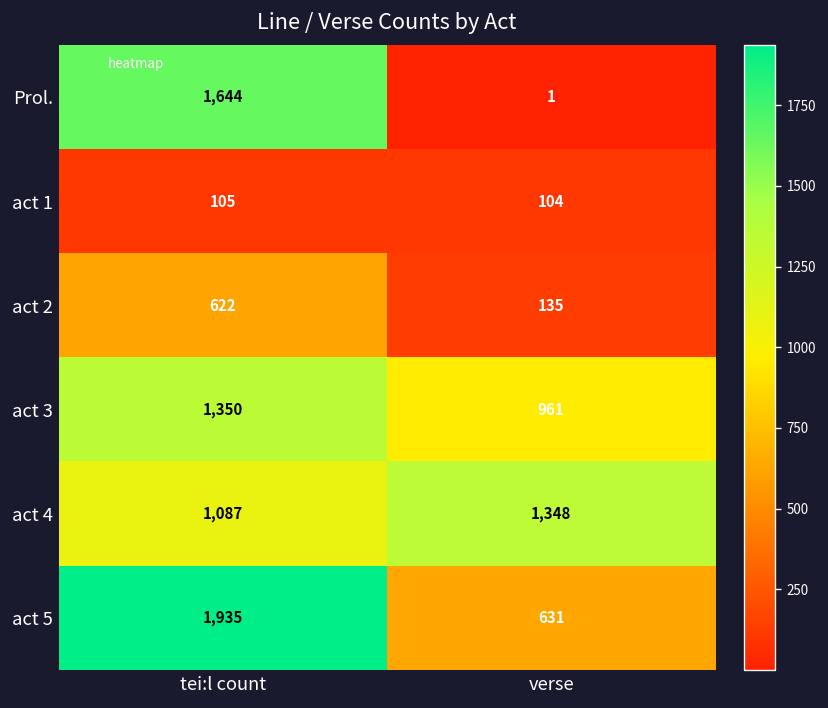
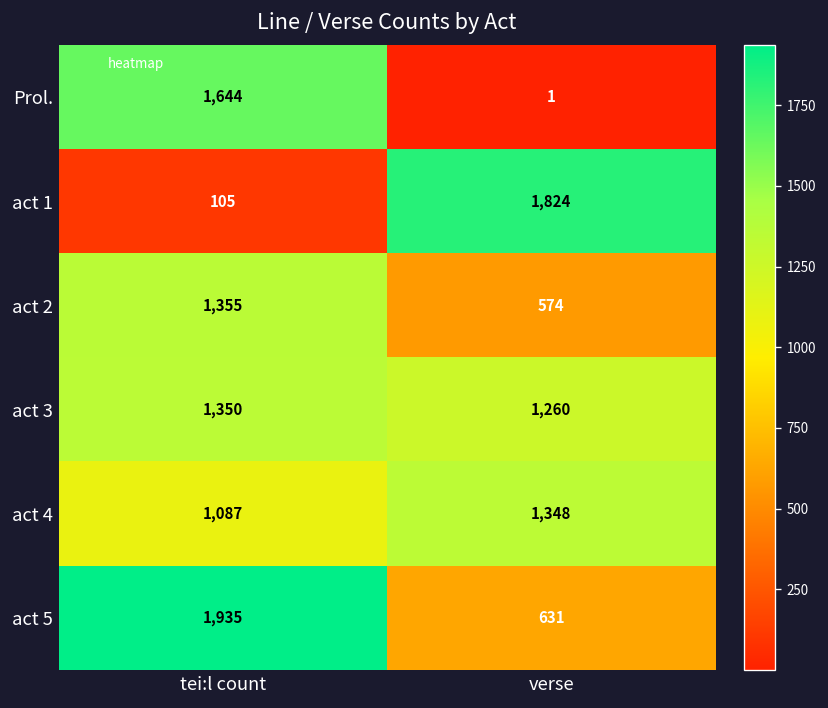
  {
    "Prol.": {
      "tei:l count": "1,644",
      "verse": "1"
    },
    "act 1": {
      "tei:l count": "105",
-     "verse": "104"
+     "verse": "1,824"
    },
    "act 2": {
-     "tei:l count": "622",
-     "verse": "135"
+     "tei:l count": "1,355",
+     "verse": "574"
    },
    "act 3": {
      "tei:l count": "1,350",
-     "verse": "961"
+     "verse": "1,260"
    },
    "act 4": {
      "tei:l count": "1,087",
      "verse": "1,348"
    },
    "act 5": {
      "tei:l count": "1,935",
      "verse": "631"
    }
  }
